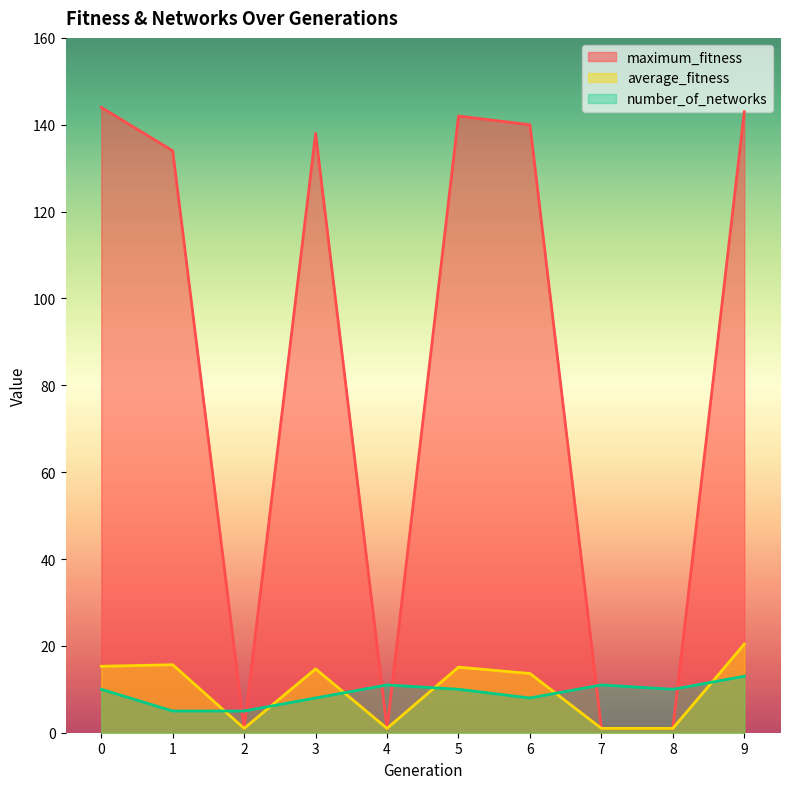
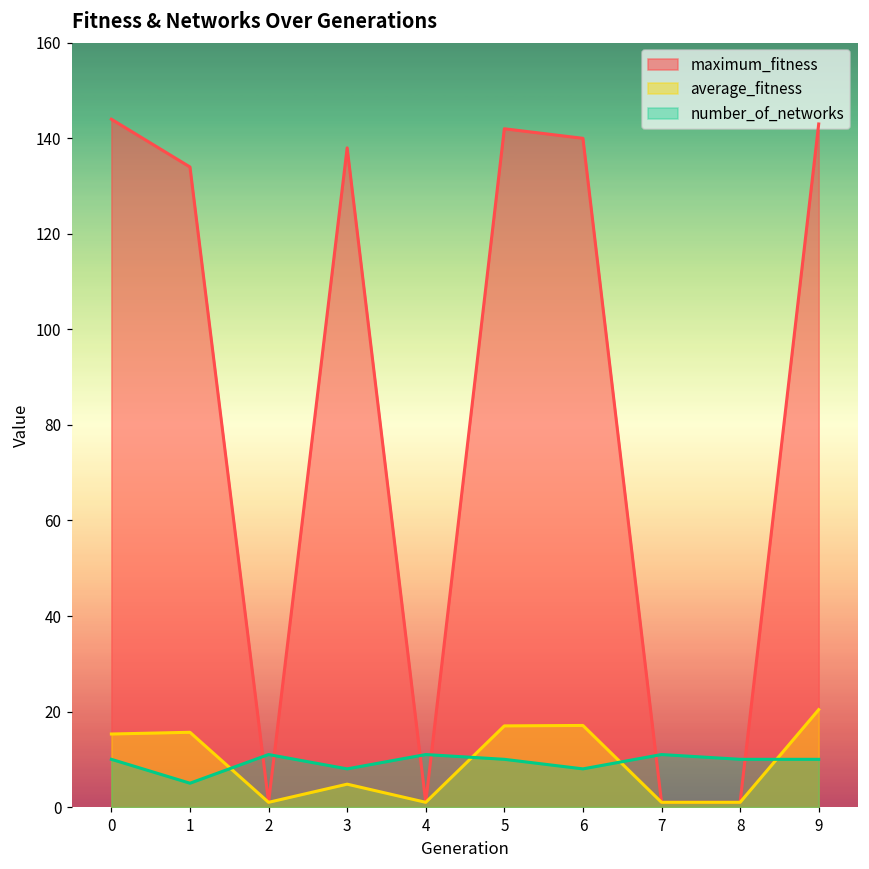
  {
    "maximum_fitness": {
      "0": 144,
      "1": 134,
      "3": 138,
      "5": 142,
      "6": 140
    },
    "average_fitness": {
      "0": 15,
      "1": 16,
-     "3": 15,
-     "5": 15,
-     "6": 14,
+     "3": 5,
+     "5": 17,
+     "6": 17,
      "9": 20
    },
    "number_of_networks": {
      "0": 10,
      "1": 5,
-     "2": 5,
+     "2": 11,
      "3": 8,
      "4": 11,
      "5": 10,
      "6": 8,
      "7": 11,
      "8": 10,
-     "9": 13
+     "9": 10
    }
  }
